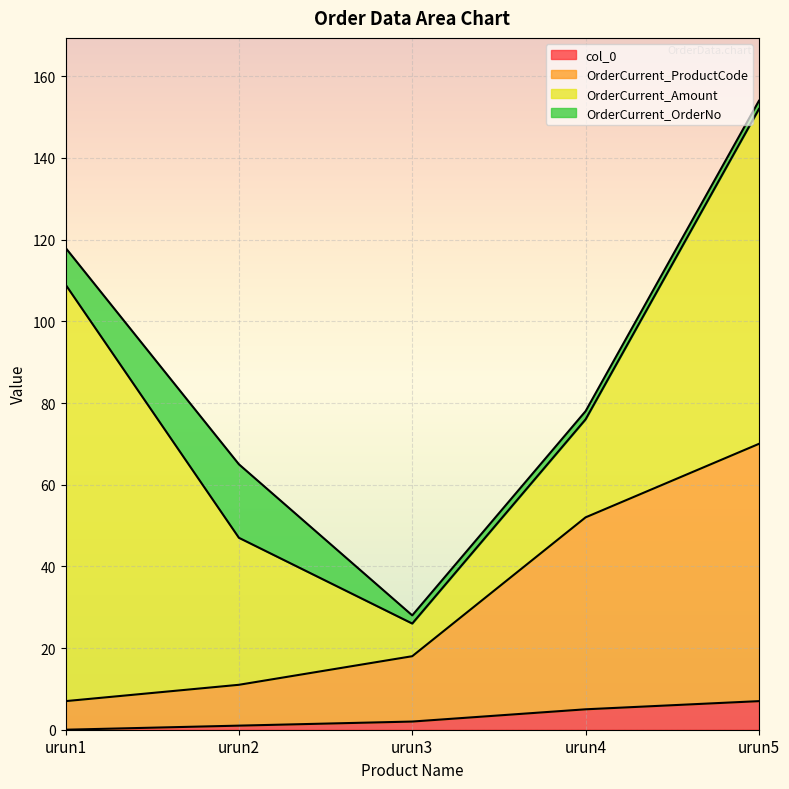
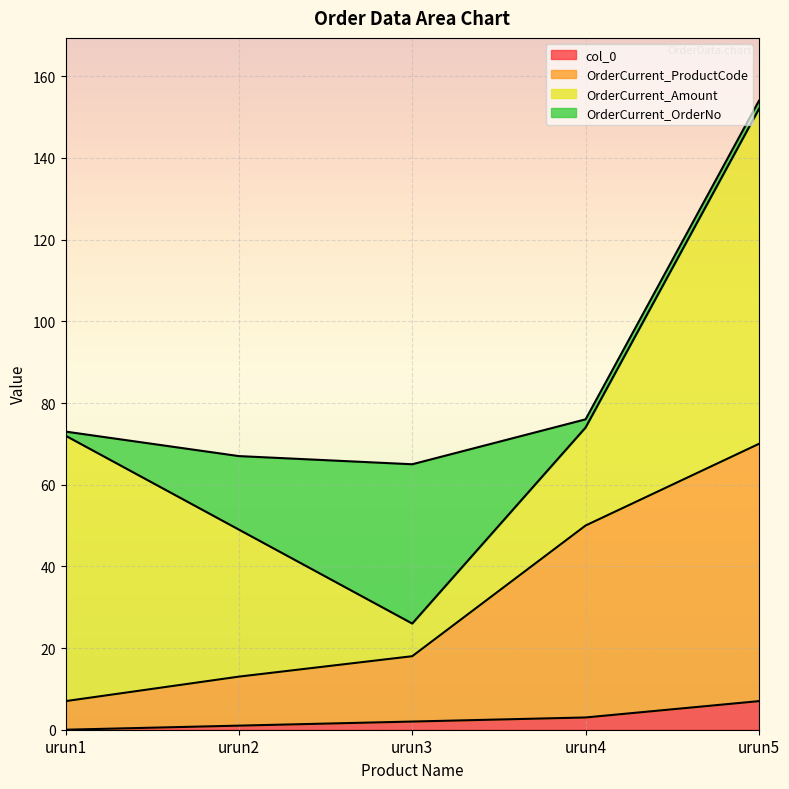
  {
    "col_0": {
      "urun1": 0,
      "urun2": 1,
      "urun3": 2,
-     "urun4": 5,
+     "urun4": 3,
      "urun5": 7
    },
    "OrderCurrent_ProductCode": {
      "urun1": 7,
-     "urun2": 10,
+     "urun2": 12,
      "urun3": 16,
      "urun4": 47,
      "urun5": 63
    },
    "OrderCurrent_Amount": {
-     "urun1": 102,
+     "urun1": 65,
      "urun2": 36,
      "urun3": 8,
      "urun4": 24,
      "urun5": 82
    },
    "OrderCurrent_OrderNo": {
-     "urun1": 9,
+     "urun1": 1,
      "urun2": 18,
-     "urun3": 2,
+     "urun3": 39,
      "urun4": 2,
      "urun5": 2
    }
  }
